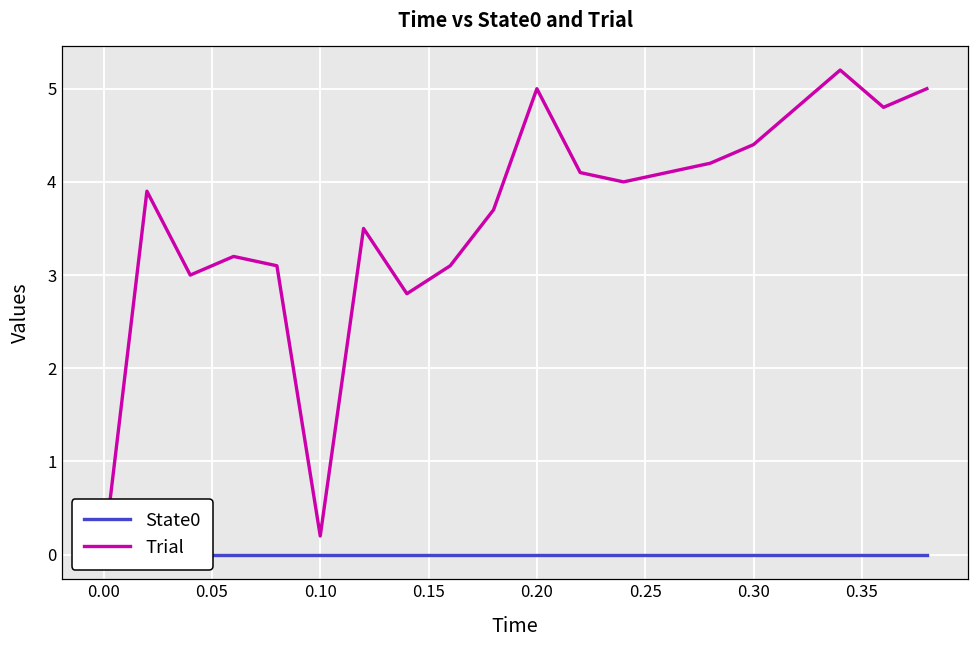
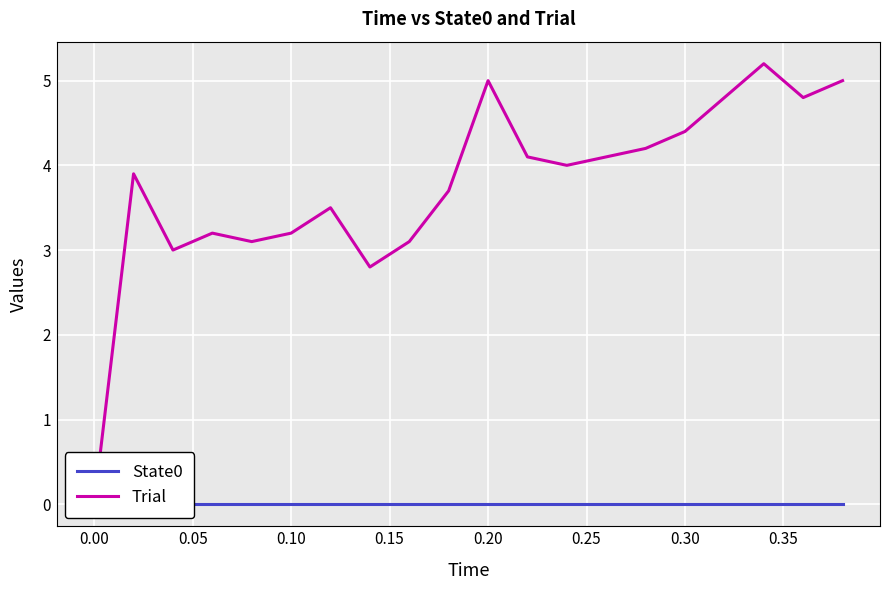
  {
    "State0": {
      "0.10": 0.0,
      "0.20": 0.0,
      "0.30": 0.0
    },
    "Trial": {
-     "0.10": 0.2,
+     "0.10": 3.2,
      "0.20": 5.0,
      "0.30": 4.4
    }
  }
